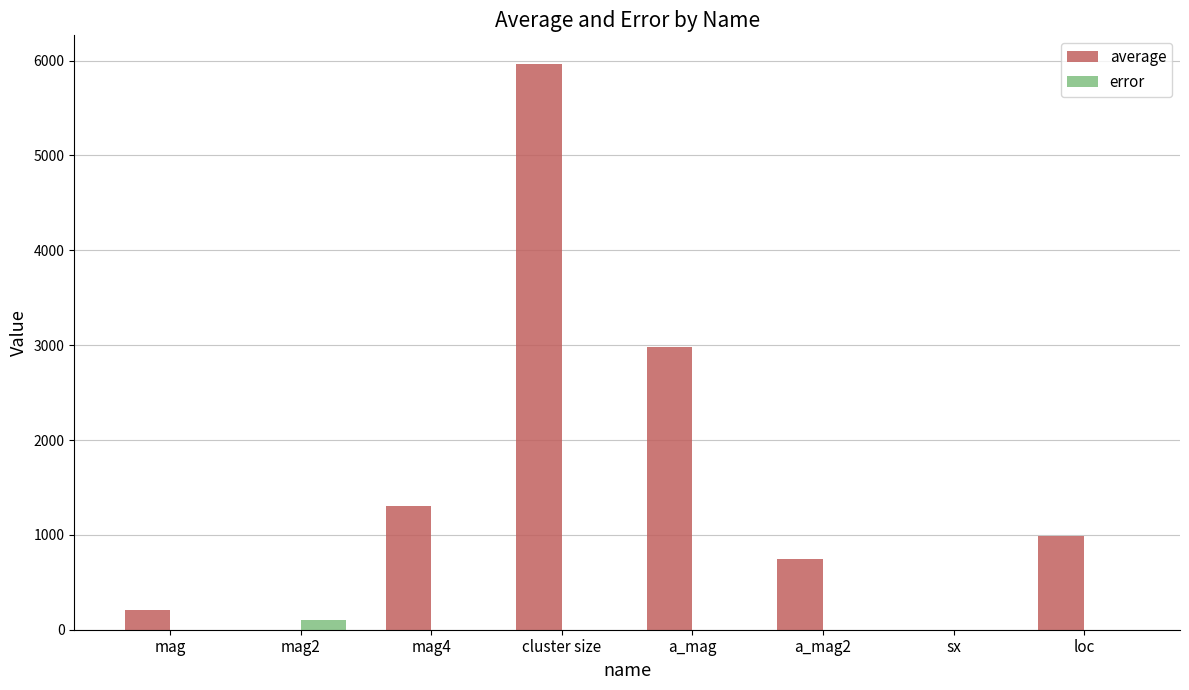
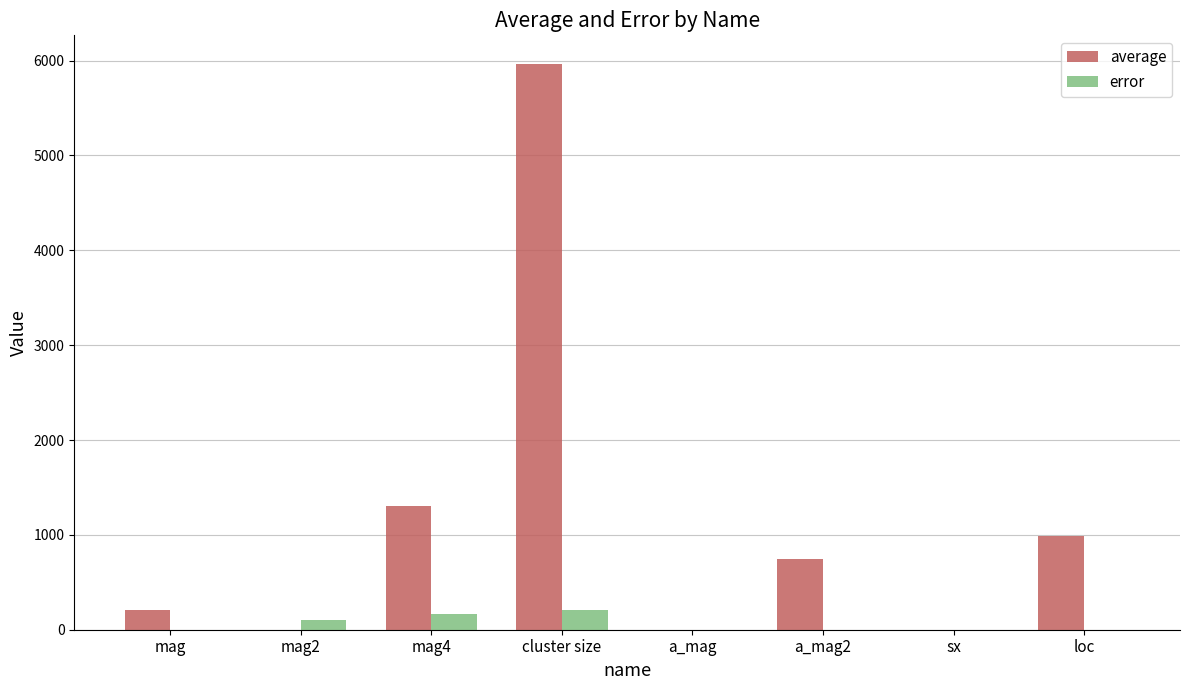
  {
    "average": {
      "mag": 200,
      "mag4": 1300,
      "cluster size": 6000,
-     "a_mag": 3000,
+     "a_mag": 0,
      "a_mag2": 700,
      "sx": 0,
      "loc": 1000
    },
    "error": {
      "mag2": 100,
-     "mag4": 0,
-     "cluster size": 0,
+     "mag4": 200,
+     "cluster size": 200,
      "sx": 0,
      "loc": 0
    }
  }
